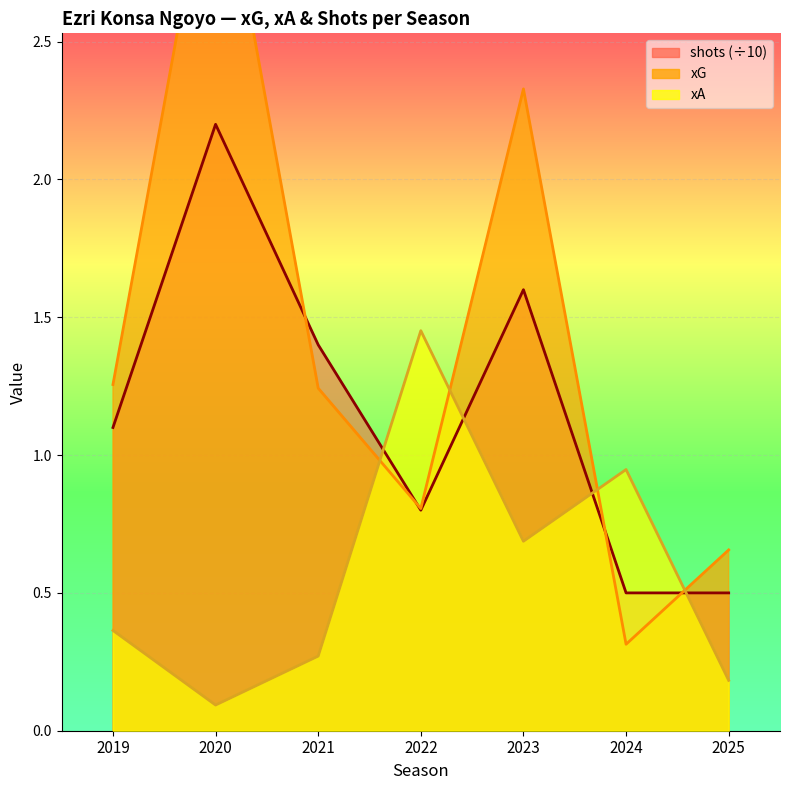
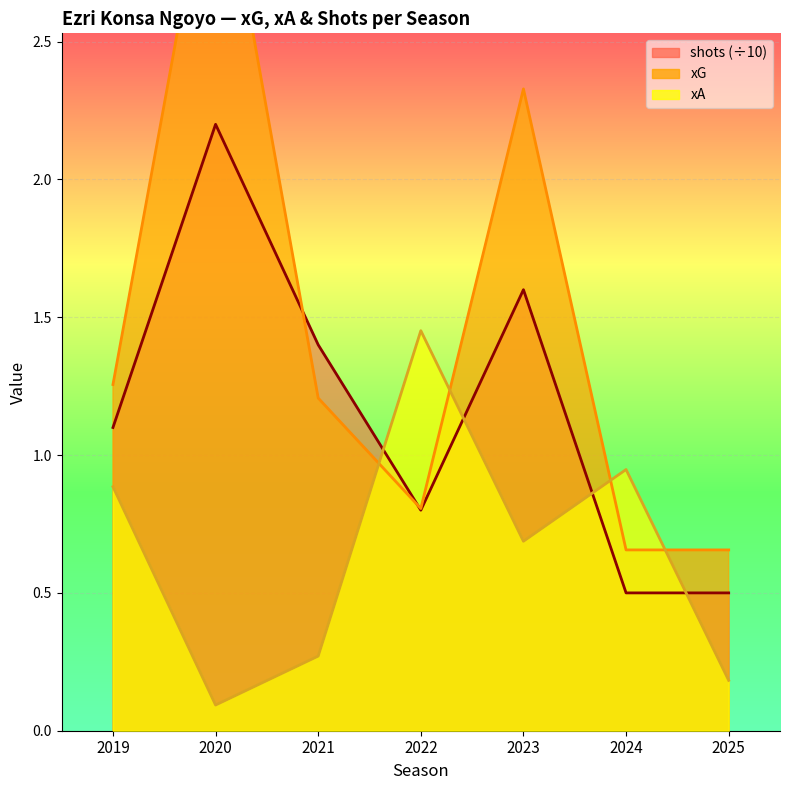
  {
    "shots (÷10)": {
      "2019": 1.10,
      "2020": 2.20,
      "2021": 1.40,
      "2023": 1.60,
      "2024": 0.50,
      "2025": 0.50
    },
    "xG": {
      "2019": 1.26,
-     "2021": 1.24,
+     "2021": 1.21,
      "2023": 2.33,
-     "2024": 0.31,
+     "2024": 0.66,
      "2025": 0.66
    },
    "xA": {
-     "2019": 0.36,
+     "2019": 0.89,
      "2020": 0.09,
      "2021": 0.27,
      "2022": 1.45,
      "2023": 0.69,
      "2024": 0.95,
      "2025": 0.18
    }
  }
